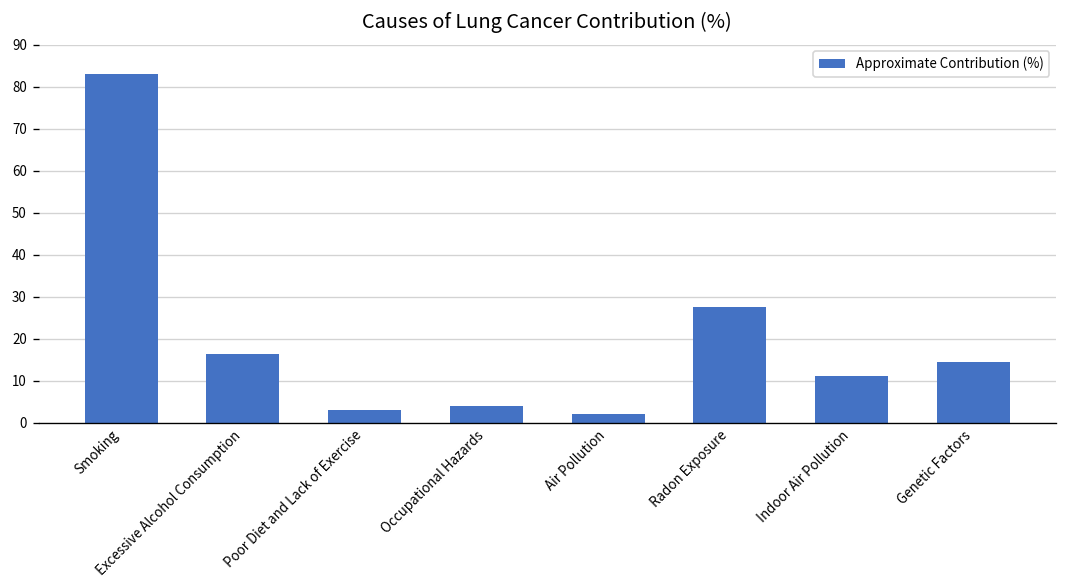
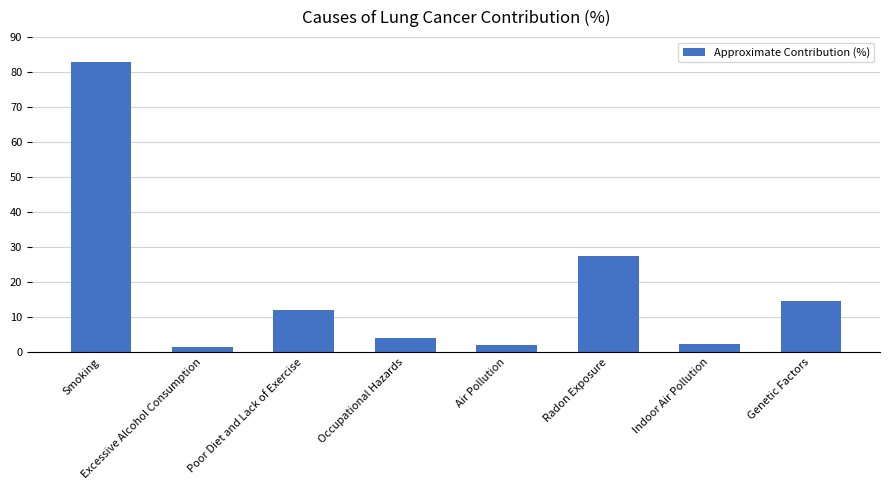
  {
    "Smoking": 83,
-   "Excessive Alcohol Consumption": 16,
-   "Poor Diet and Lack of Exercise": 3,
+   "Excessive Alcohol Consumption": 2,
+   "Poor Diet and Lack of Exercise": 12,
    "Occupational Hazards": 4,
    "Air Pollution": 2,
    "Radon Exposure": 28,
-   "Indoor Air Pollution": 11,
+   "Indoor Air Pollution": 2,
    "Genetic Factors": 15
  }
